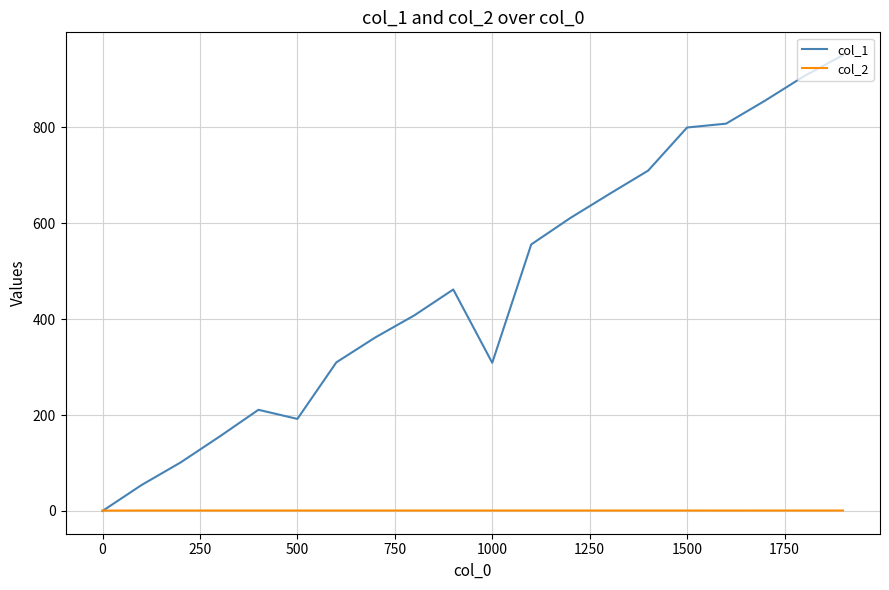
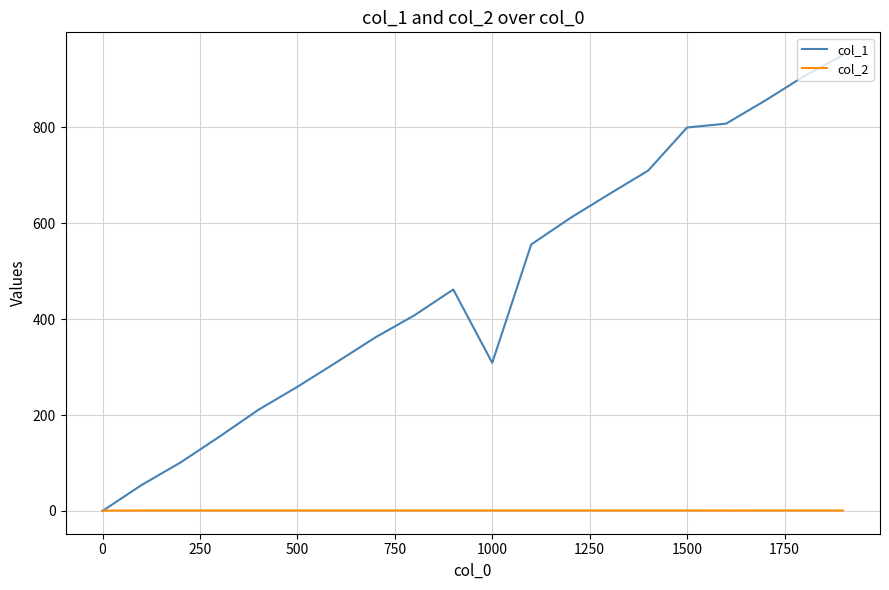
  {
    "col_1": {
-     "500": 190,
+     "500": 260,
      "1000": 310,
      "1500": 800
    },
    "col_2": {
      "500": 0,
      "1000": 0,
      "1500": 0
    }
  }
